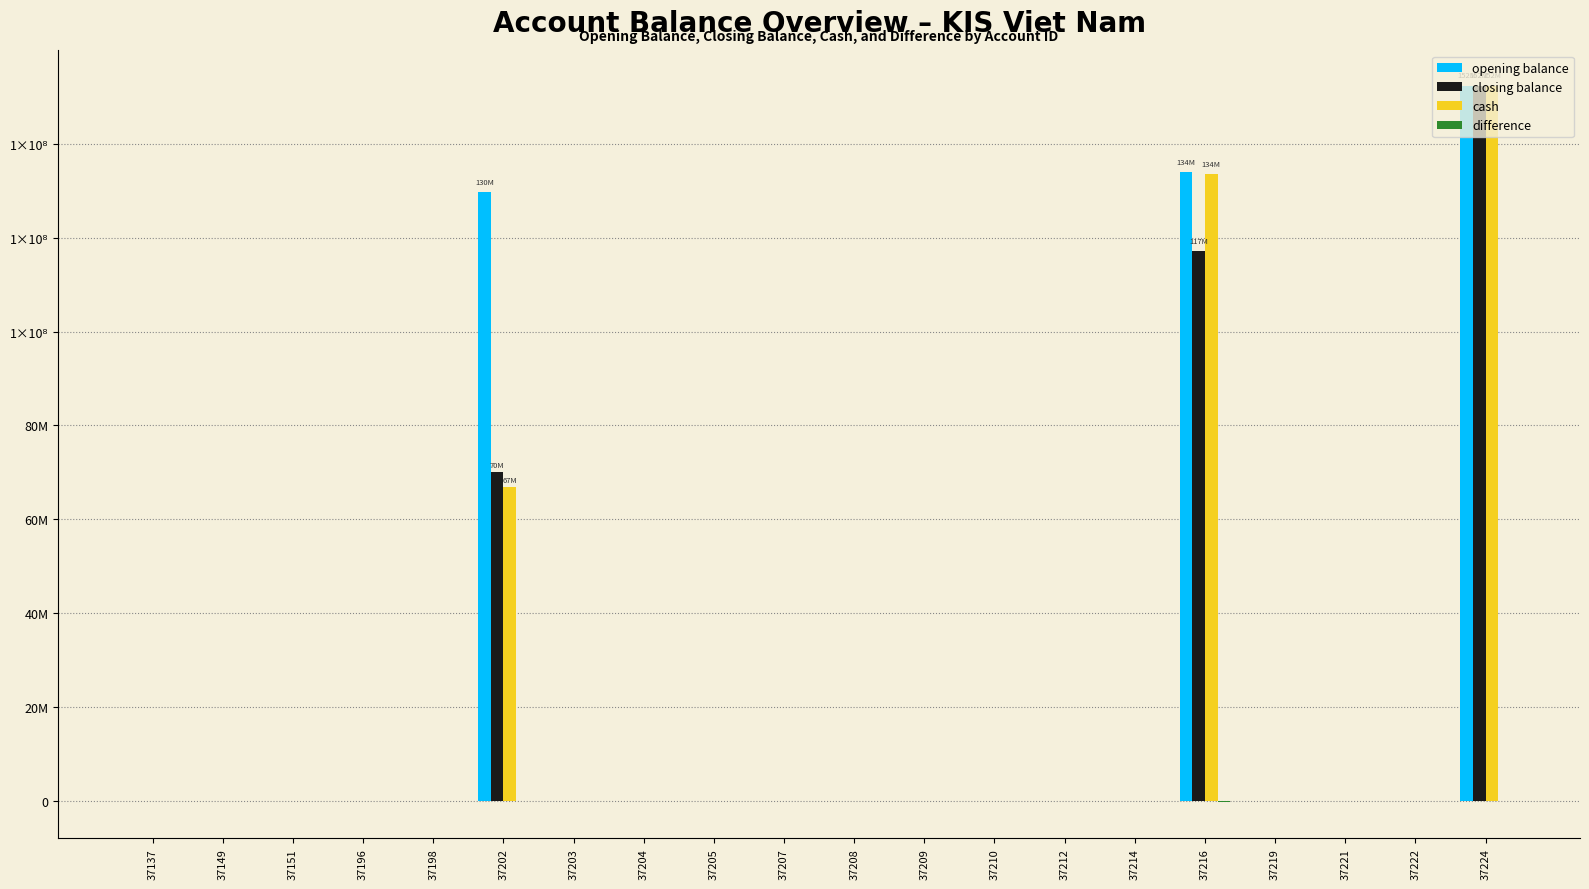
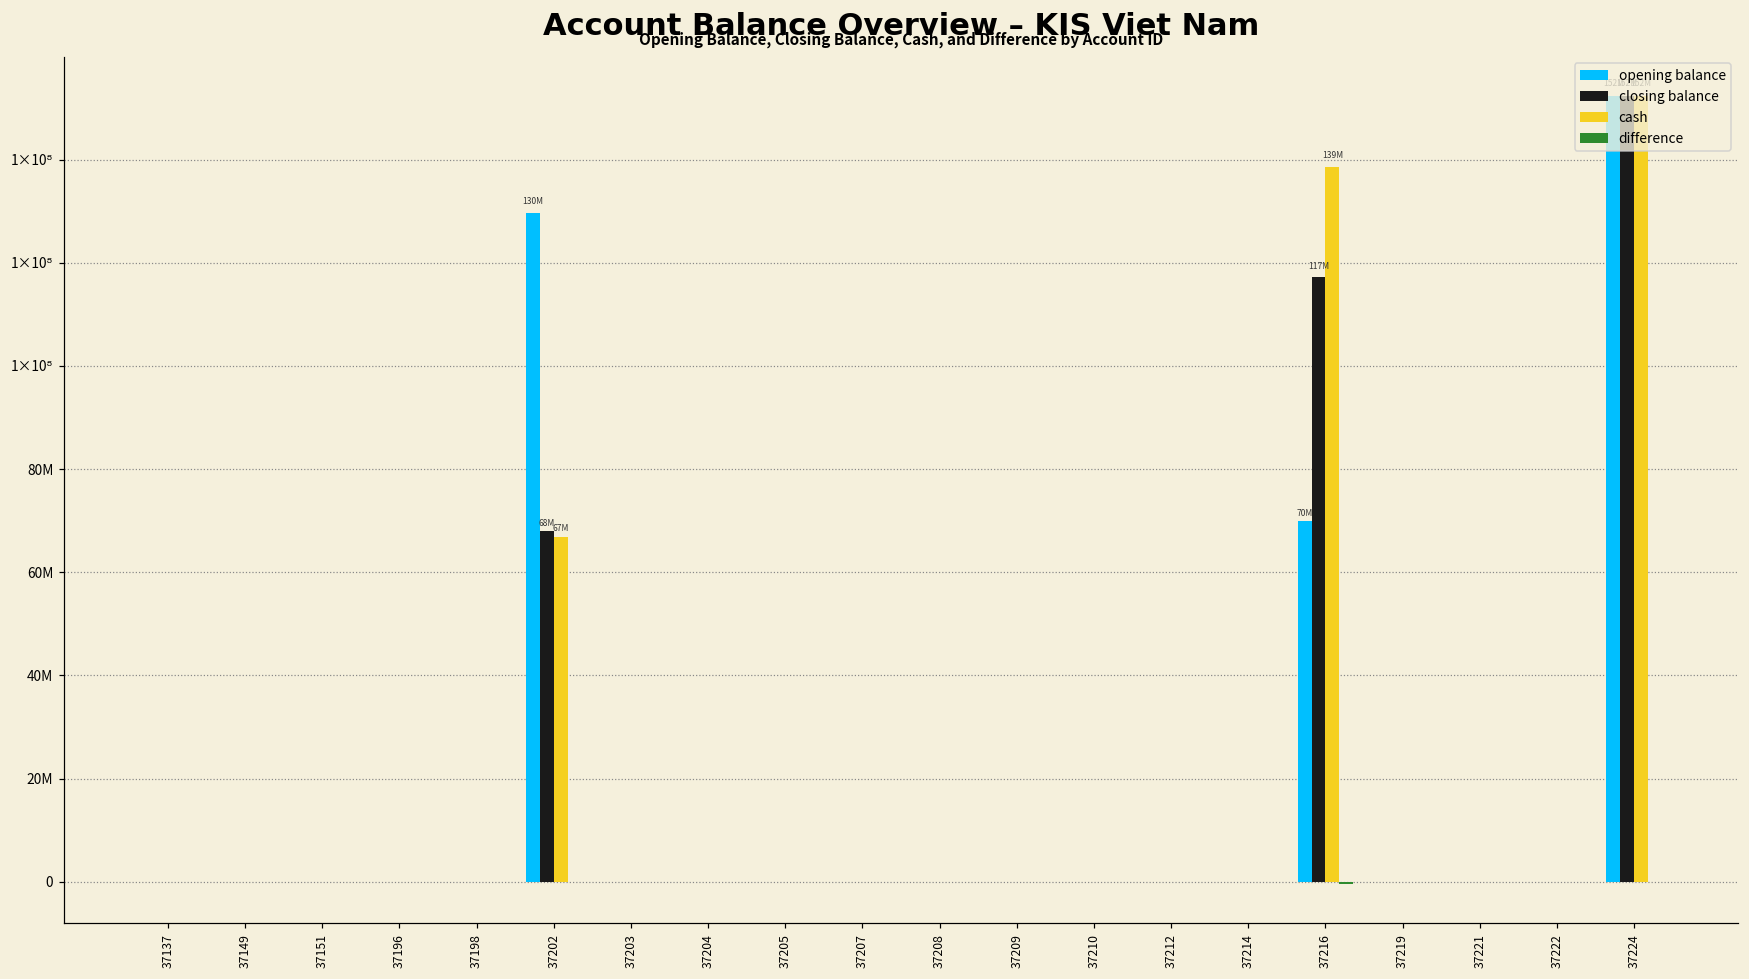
  {
    "opening balance": {
      "37202": "130M",
-     "37216": "134M"
+     "37216": "70M"
    },
    "closing balance": {
-     "37202": "70M",
+     "37202": "68M",
      "37216": "117M"
    },
    "cash": {
      "37202": "67M",
-     "37216": "134M"
+     "37216": "139M"
    }
  }
